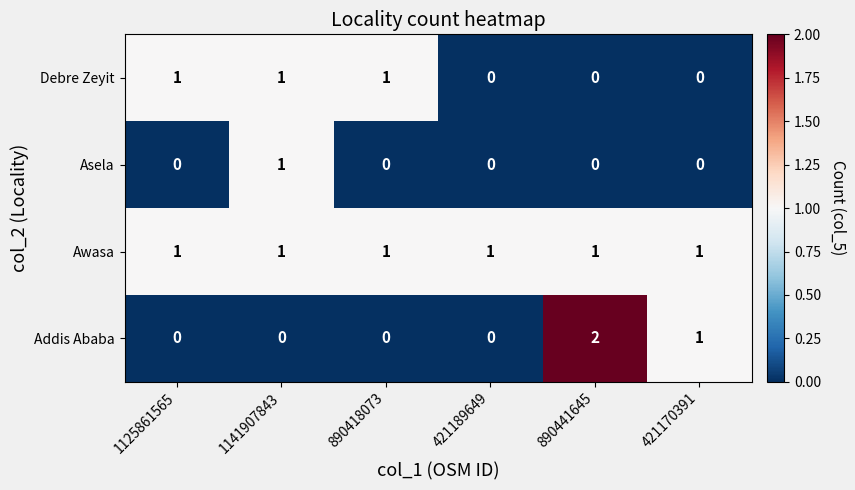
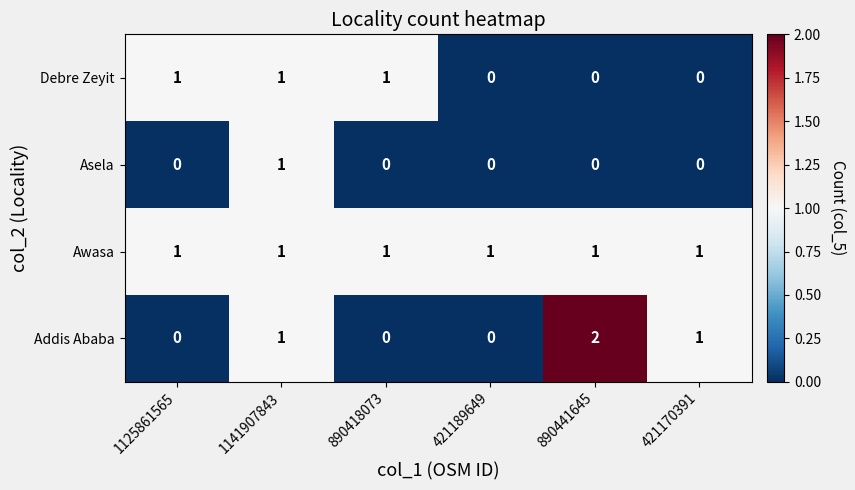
  {
    "Debre Zeyit": {
      "1125861565": 1,
      "1141907843": 1,
      "890418073": 1,
      "421189649": 0,
      "890441645": 0,
      "421170391": 0
    },
    "Asela": {
      "1125861565": 0,
      "1141907843": 1,
      "890418073": 0,
      "421189649": 0,
      "890441645": 0,
      "421170391": 0
    },
    "Awasa": {
      "1125861565": 1,
      "1141907843": 1,
      "890418073": 1,
      "421189649": 1,
      "890441645": 1,
      "421170391": 1
    },
    "Addis Ababa": {
      "1125861565": 0,
-     "1141907843": 0,
+     "1141907843": 1,
      "890418073": 0,
      "421189649": 0,
      "890441645": 2,
      "421170391": 1
    }
  }
